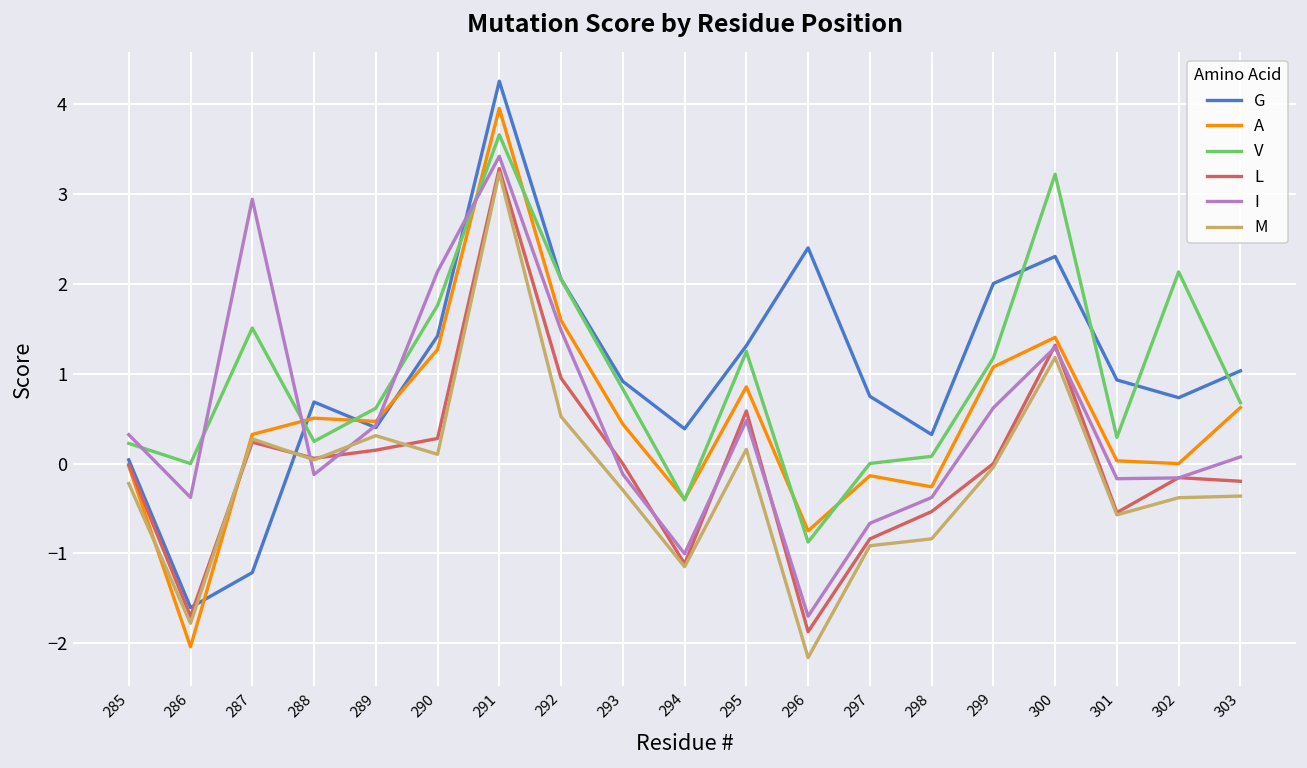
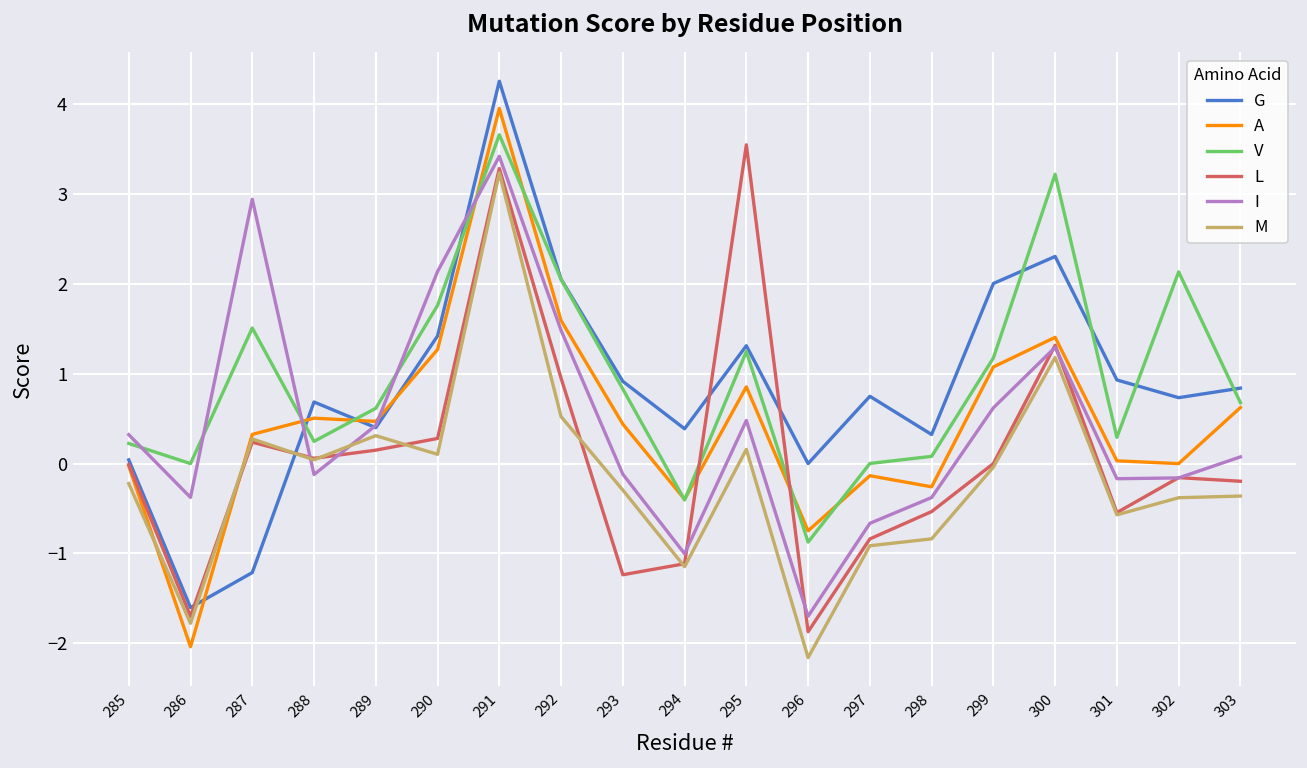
  {
    "G": {
      "285": 0.0,
      "286": -1.6,
      "287": -1.2,
      "288": 0.7,
      "290": 1.4,
      "291": 4.3,
      "293": 0.9,
      "294": 0.4,
      "295": 1.3,
-     "296": 2.4,
+     "296": 0.0,
      "297": 0.7,
      "298": 0.3,
      "299": 2.0,
      "300": 2.3,
      "301": 0.9,
      "302": 0.7,
-     "303": 1.0
+     "303": 0.8
    },
    "A": {
      "286": -2.0,
      "287": 0.3,
      "288": 0.5,
      "289": 0.5,
      "290": 1.3,
      "291": 4.0,
      "292": 1.6,
      "293": 0.4,
      "295": 0.9,
      "296": -0.7,
      "297": -0.1,
      "298": -0.3,
      "299": 1.1,
      "300": 1.4,
      "301": 0.0,
      "302": 0.0,
      "303": 0.6
    },
    "V": {
      "285": 0.2,
      "286": 0.0,
      "287": 1.5,
      "288": 0.2,
      "289": 0.6,
      "290": 1.8,
      "291": 3.7,
      "293": 0.8,
      "295": 1.2,
      "296": -0.9,
      "297": 0.0,
      "298": 0.1,
      "299": 1.2,
      "300": 3.2,
      "301": 0.3,
      "302": 2.1,
      "303": 0.7
    },
    "L": {
      "286": -1.7,
      "287": 0.2,
      "289": 0.1,
      "290": 0.3,
      "291": 3.3,
      "292": 1.0,
-     "293": 0.0,
-     "295": 0.6,
+     "293": -1.2,
+     "295": 3.5,
      "296": -1.9,
      "297": -0.8,
      "298": -0.5,
      "299": 0.0,
      "303": -0.2
    },
    "I": {
      "285": 0.3,
      "286": -0.4,
      "287": 2.9,
      "288": -0.1,
      "290": 2.1,
      "291": 3.4,
      "292": 1.5,
      "293": -0.1,
      "294": -1.0,
      "295": 0.5,
      "296": -1.7,
      "297": -0.7,
      "298": -0.4,
      "299": 0.6,
      "301": -0.2,
      "303": 0.1
    },
    "M": {
      "285": -0.2,
      "286": -1.8,
      "287": 0.3,
      "289": 0.3,
      "290": 0.1,
      "291": 3.2,
      "292": 0.5,
      "293": -0.3,
      "295": 0.2,
      "296": -2.2,
      "297": -0.9,
      "298": -0.8,
      "299": 0.0,
      "300": 1.2,
      "302": -0.4,
      "303": -0.4
    }
  }
